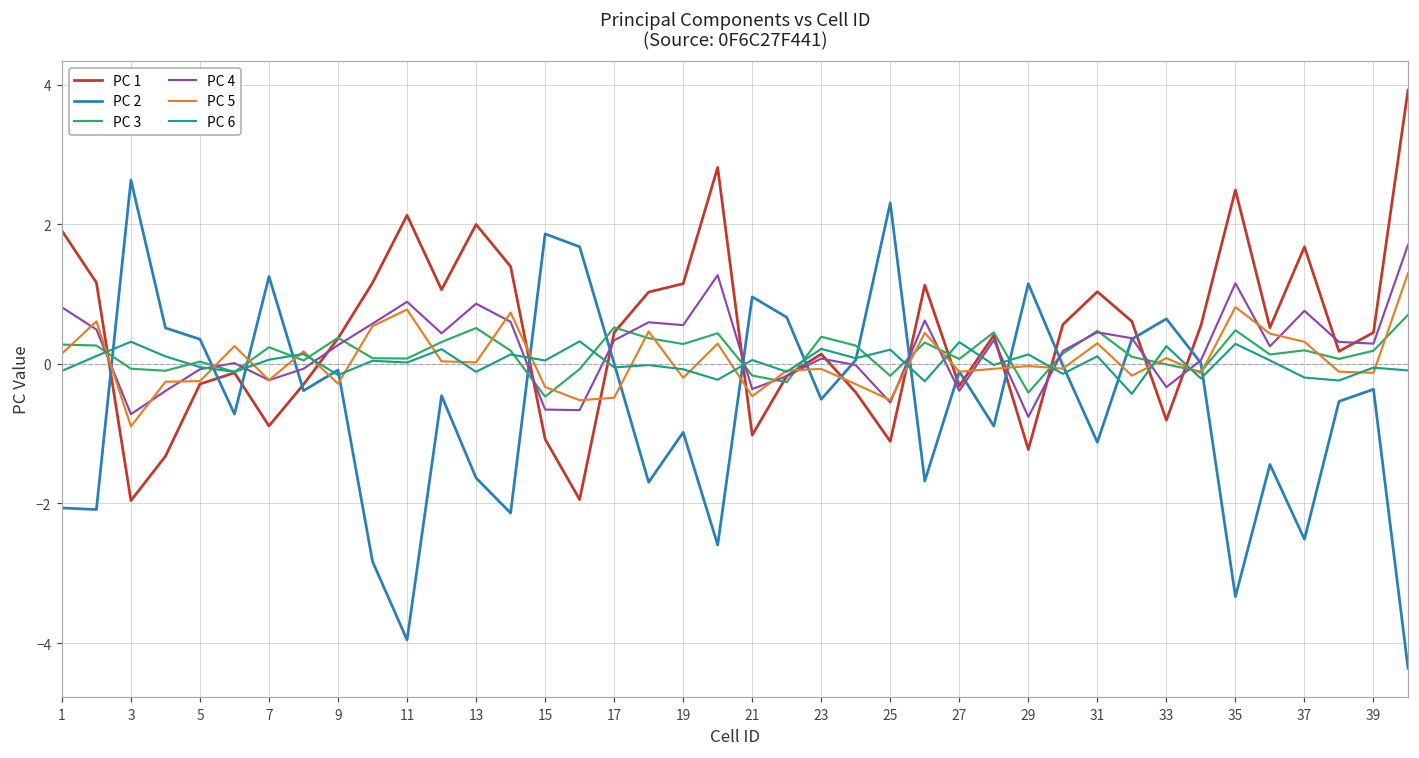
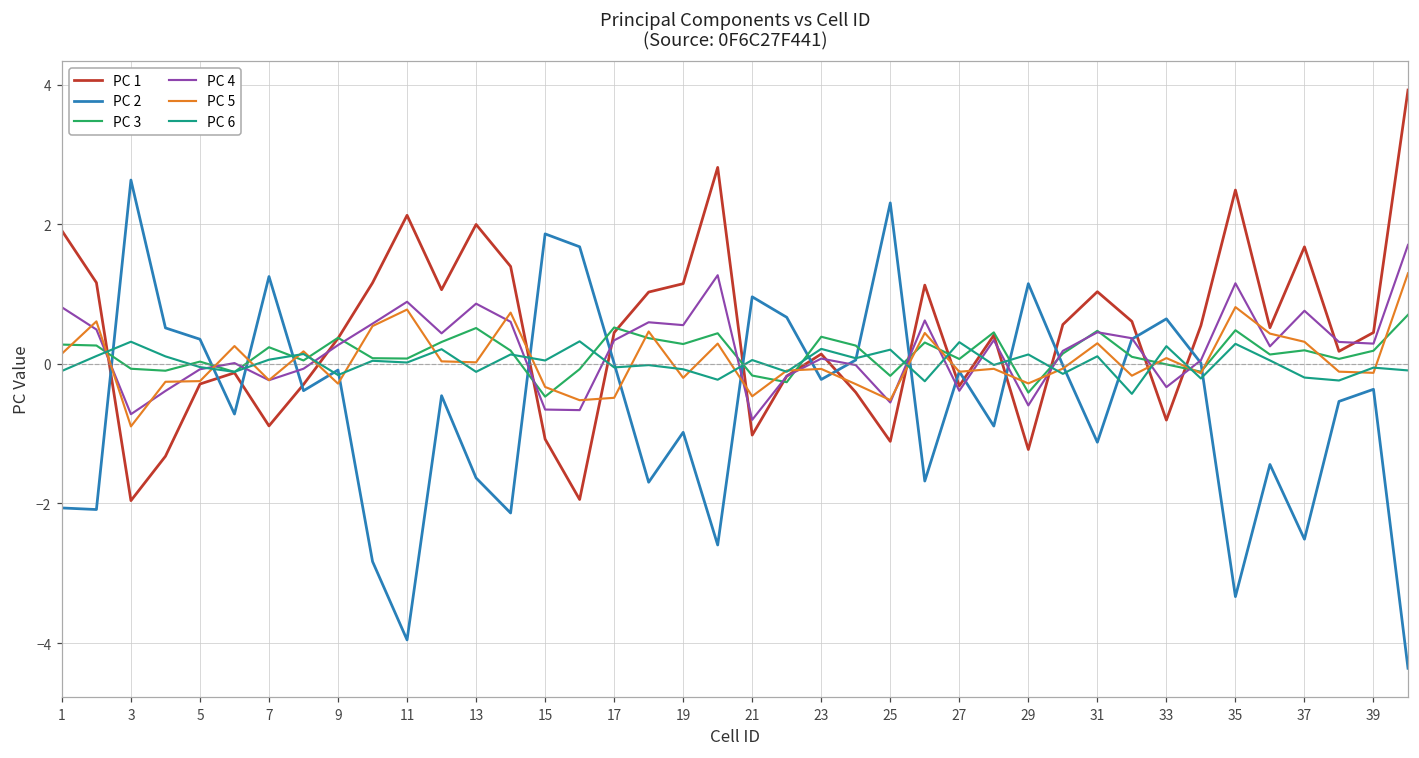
  {
    "PC 1": {
      "1": 1.9,
      "3": -2.0,
      "5": -0.3,
      "7": -0.9,
      "11": 2.1,
      "13": 2.0,
      "15": -1.1,
      "17": 0.4,
      "19": 1.1,
      "21": -1.0,
      "23": 0.1,
      "25": -1.1,
      "27": -0.3,
      "29": -1.2,
      "31": 1.0,
      "33": -0.8,
      "35": 2.5,
      "37": 1.7,
      "39": 0.4
    },
    "PC 2": {
      "1": -2.1,
      "3": 2.6,
      "5": 0.4,
      "7": 1.3,
      "9": -0.1,
      "11": -4.0,
      "13": -1.6,
      "15": 1.9,
      "17": 0.0,
      "19": -1.0,
      "21": 1.0,
-     "23": -0.5,
+     "23": -0.2,
      "25": 2.3,
      "29": 1.1,
      "31": -1.1,
      "33": 0.6,
      "35": -3.3,
      "37": -2.5,
      "39": -0.4
    },
    "PC 4": {
      "1": 0.8,
      "3": -0.7,
      "9": 0.3,
      "11": 0.9,
      "13": 0.9,
      "15": -0.7,
      "17": 0.3,
      "19": 0.6,
-     "21": -0.4,
+     "21": -0.8,
      "23": 0.1,
      "27": -0.4,
-     "29": -0.8,
+     "29": -0.6,
      "33": -0.3,
      "35": 1.2,
      "37": 0.8,
      "39": 0.3
    },
    "PC 5": {
      "1": 0.1,
      "3": -0.9,
      "5": -0.2,
      "9": -0.3,
      "11": 0.8,
      "13": 0.0,
      "15": -0.3,
      "17": -0.5,
      "19": -0.2,
      "21": -0.5,
      "23": -0.1,
-     "29": 0.0,
+     "29": -0.3,
      "31": 0.3,
      "33": 0.1,
      "35": 0.8,
      "37": 0.3,
      "39": -0.1
    }
  }
